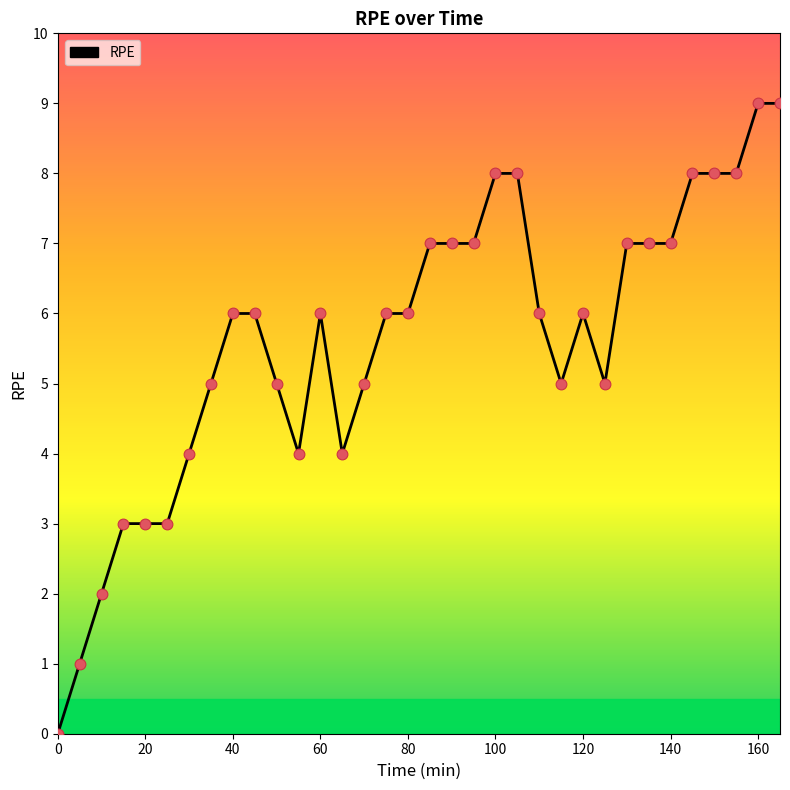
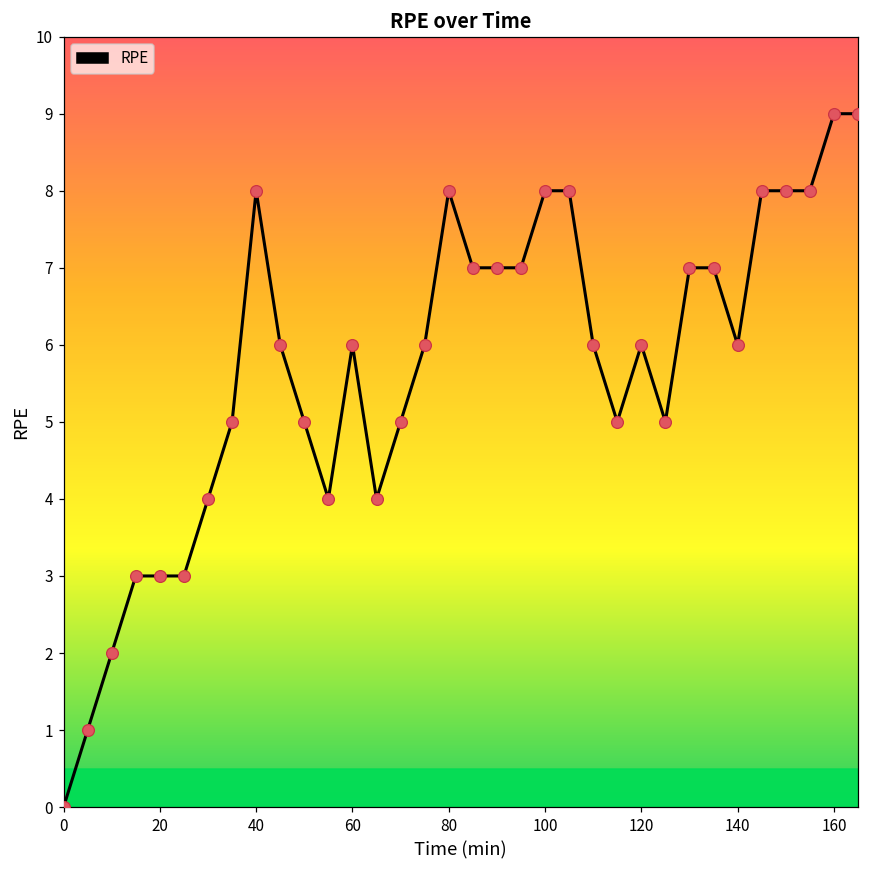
  {
    "RPE": {
-     "40": 6,
-     "80": 6,
-     "140": 7
+     "40": 8,
+     "80": 8,
+     "140": 6
    }
  }
